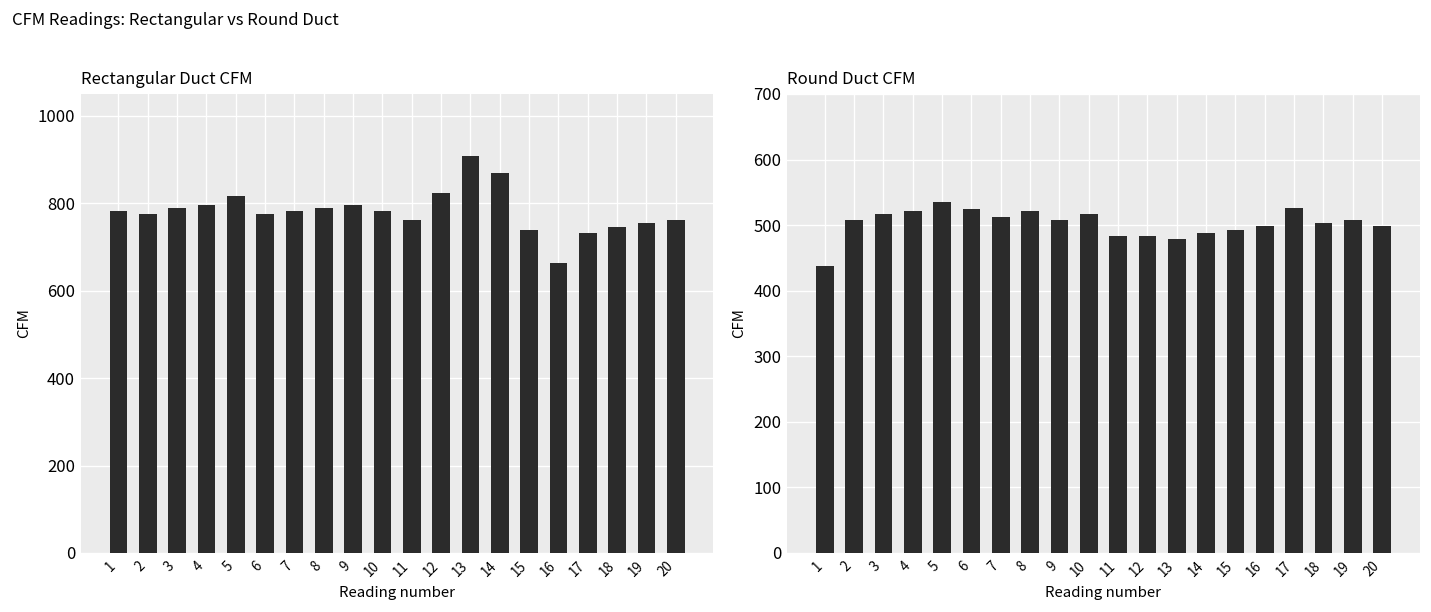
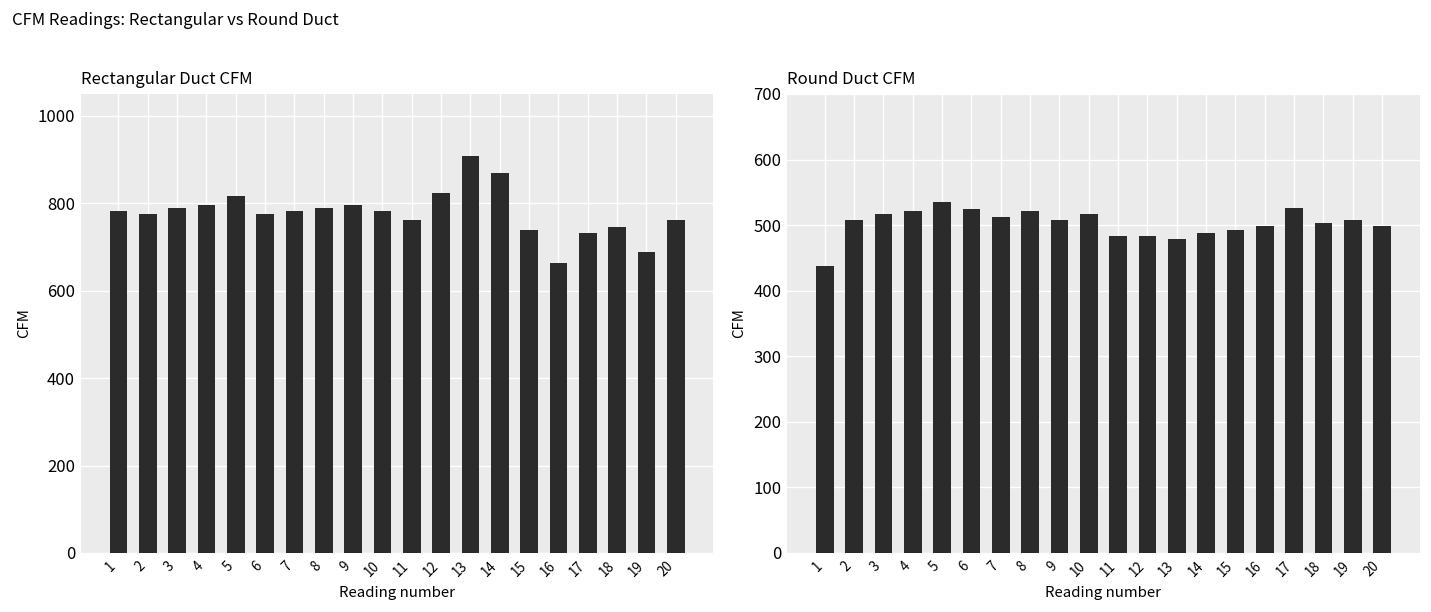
  {
    "Rectangular Duct CFM": {
      "1": 780,
      "2": 780,
      "3": 790,
      "4": 800,
      "5": 820,
      "6": 780,
      "7": 780,
      "8": 790,
      "9": 800,
      "10": 780,
      "11": 760,
      "12": 820,
      "13": 910,
      "14": 870,
      "15": 740,
      "16": 660,
      "17": 730,
      "18": 750,
-     "19": 750,
+     "19": 690,
      "20": 760
    },
    "Round Duct CFM": {
      "1": 440,
      "2": 510,
      "3": 520,
      "4": 520,
      "5": 540,
      "6": 520,
      "7": 510,
      "8": 520,
      "9": 510,
      "10": 520,
      "11": 480,
      "12": 480,
      "13": 480,
      "14": 490,
      "15": 490,
      "16": 500,
      "17": 530,
      "18": 500,
      "19": 510,
      "20": 500
    }
  }
